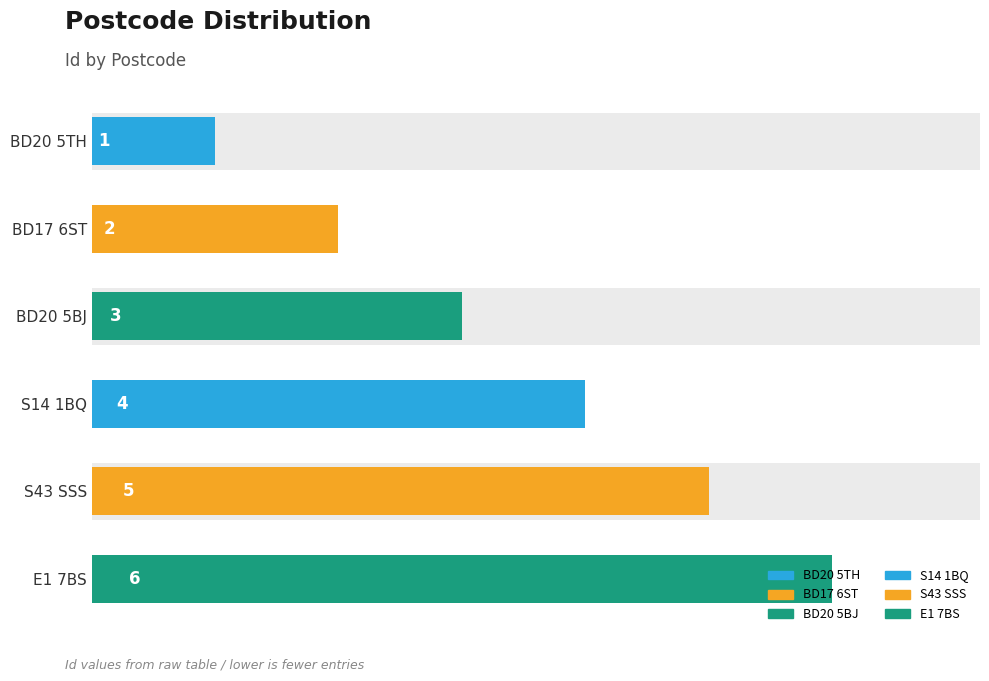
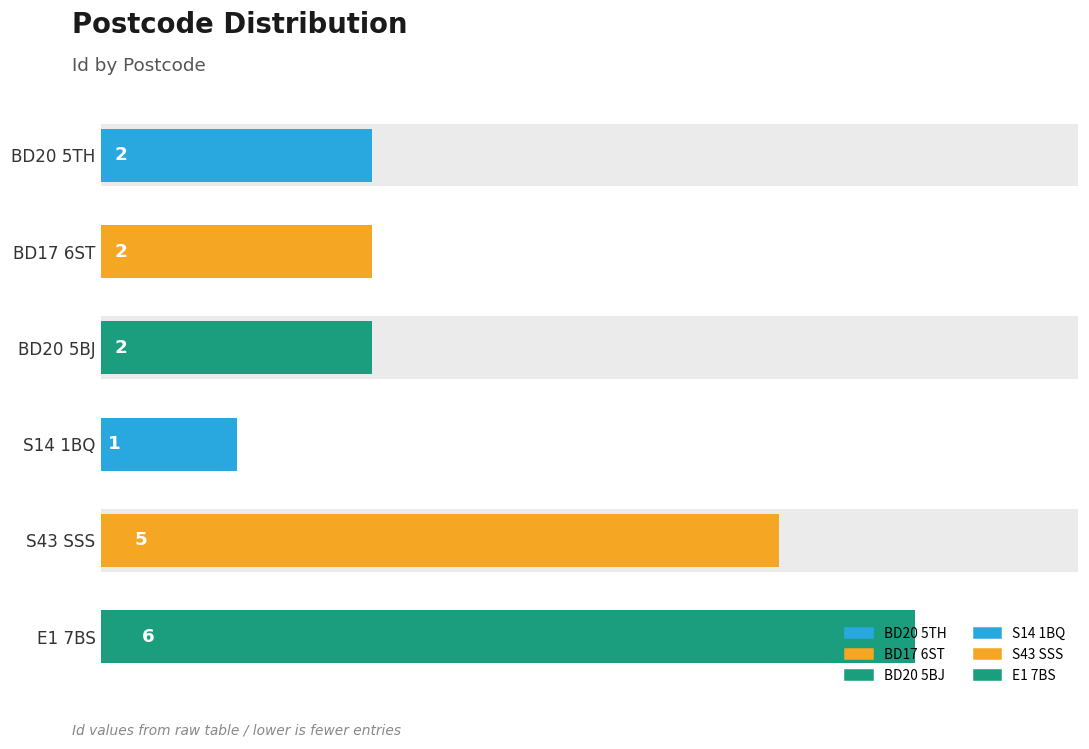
  {
-   "BD20 5TH": 1,
+   "BD20 5TH": 2,
    "BD17 6ST": 2,
-   "BD20 5BJ": 3,
-   "S14 1BQ": 4,
+   "BD20 5BJ": 2,
+   "S14 1BQ": 1,
    "S43 SSS": 5,
    "E1 7BS": 6
  }
